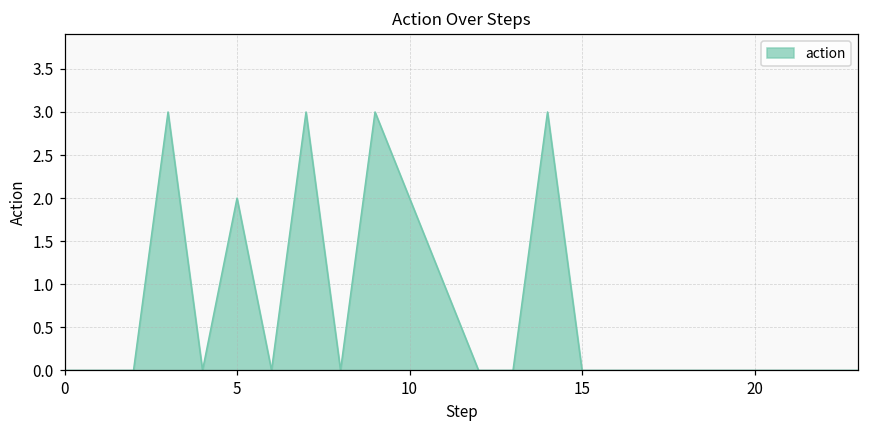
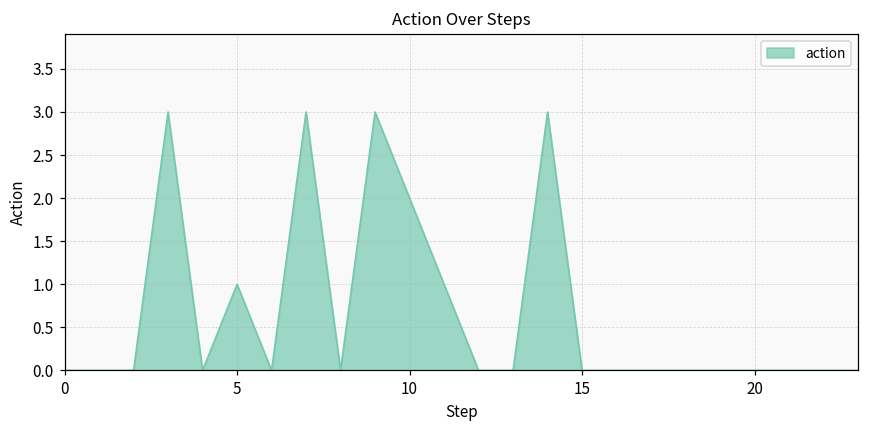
  {
    "0": 0,
-   "5": 2,
+   "5": 1,
    "10": 2,
    "15": 0,
    "20": 0
  }
